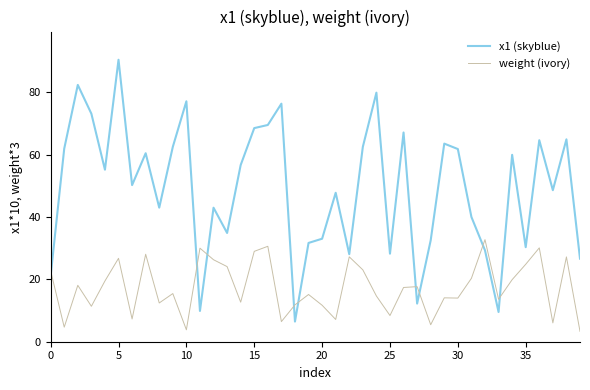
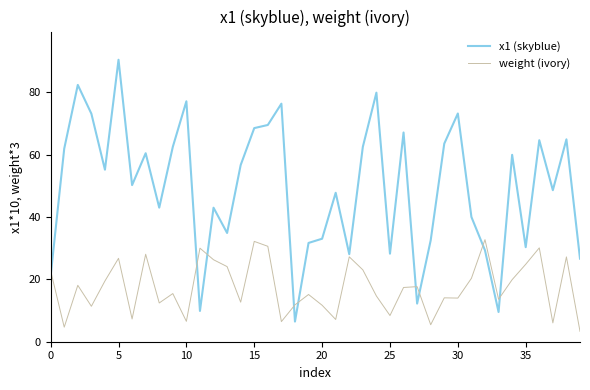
  {
    "x1 (skyblue)": {
      "0": 21,
      "5": 90,
      "10": 77,
      "15": 69,
      "20": 33,
      "25": 28,
-     "30": 62,
+     "30": 73,
      "35": 30
    },
    "weight (ivory)": {
      "0": 23,
      "5": 27,
-     "10": 4,
-     "15": 29,
+     "10": 7,
+     "15": 32,
      "20": 12,
      "25": 8,
      "30": 14,
      "35": 25
    }
  }
